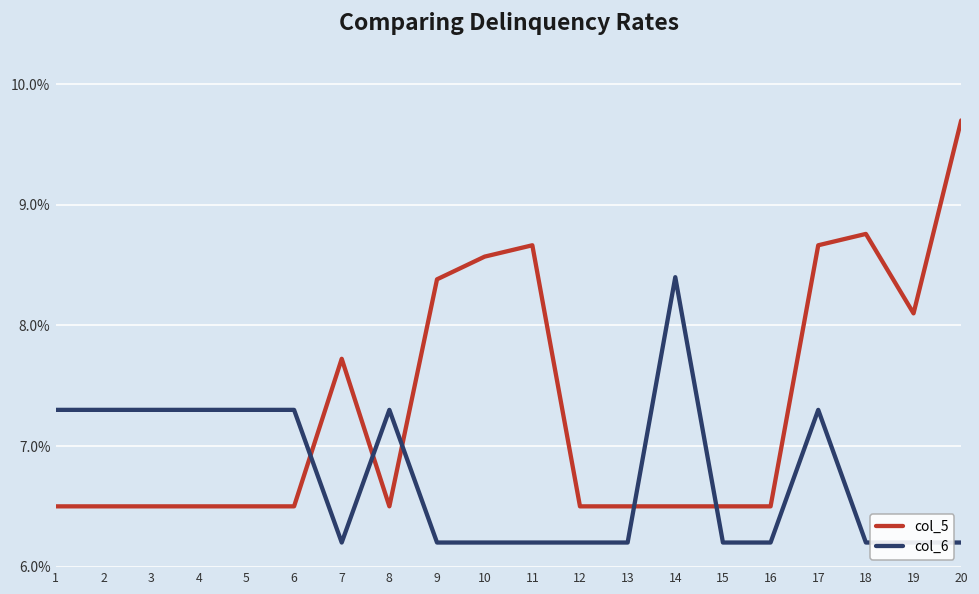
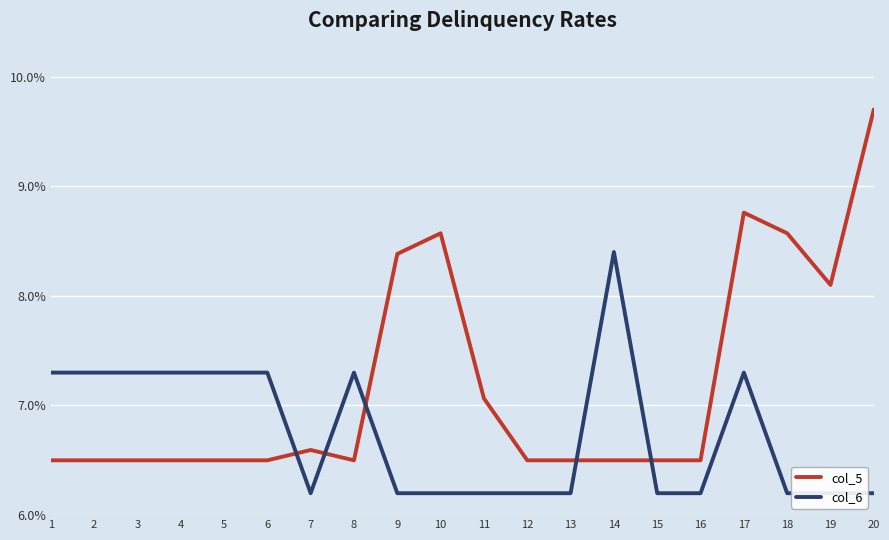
  {
    "col_5": {
      "1": "6.50%",
      "2": "6.50%",
      "3": "6.50%",
      "4": "6.50%",
      "5": "6.50%",
      "6": "6.50%",
-     "7": "7.72%",
+     "7": "6.59%",
      "8": "6.50%",
      "9": "8.38%",
      "10": "8.57%",
-     "11": "8.66%",
+     "11": "7.06%",
      "12": "6.50%",
      "13": "6.50%",
      "14": "6.50%",
      "15": "6.50%",
      "16": "6.50%",
-     "17": "8.66%",
-     "18": "8.76%",
+     "17": "8.76%",
+     "18": "8.57%",
      "19": "8.10%",
      "20": "9.70%"
    },
    "col_6": {
      "1": "7.30%",
      "2": "7.30%",
      "3": "7.30%",
      "4": "7.30%",
      "5": "7.30%",
      "6": "7.30%",
      "7": "6.20%",
      "8": "7.30%",
      "9": "6.20%",
      "10": "6.20%",
      "11": "6.20%",
      "12": "6.20%",
      "13": "6.20%",
      "14": "8.40%",
      "15": "6.20%",
      "16": "6.20%",
      "17": "7.30%",
      "18": "6.20%",
      "20": "6.20%"
    }
  }
